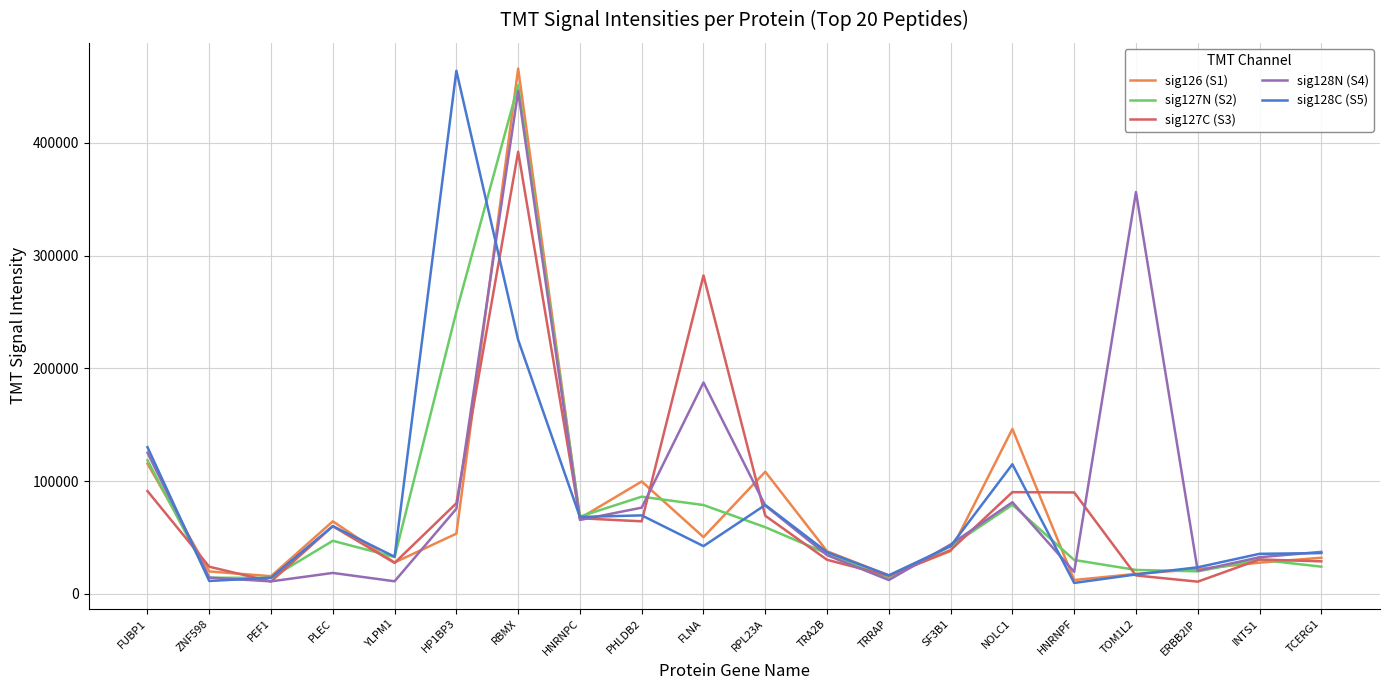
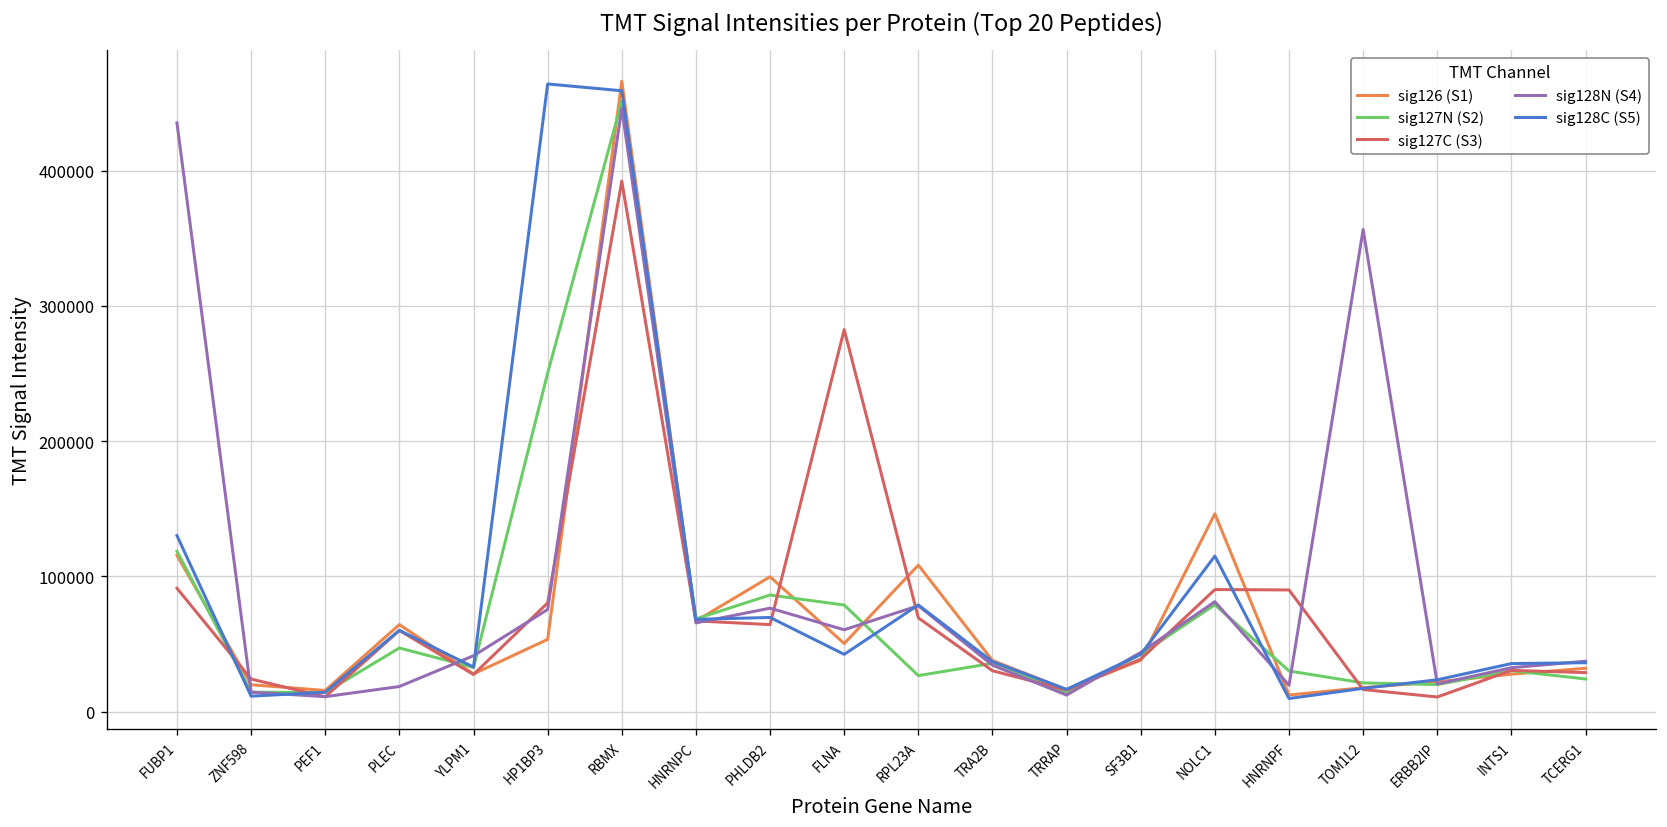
  {
    "sig127N (S2)": {
      "FUBP1": 119000,
      "PLEC": 47000,
      "HP1BP3": 250000,
      "RBMX": 451000,
      "PHLDB2": 86000,
      "FLNA": 79000,
-     "RPL23A": 59000,
+     "RPL23A": 27000,
      "NOLC1": 79000,
      "HNRNPF": 30000,
      "TOM1L2": 21000,
      "TCERG1": 24000
    },
    "sig128N (S4)": {
-     "FUBP1": 125000,
+     "FUBP1": 435000,
      "PLEC": 19000,
-     "YLPM1": 11000,
+     "YLPM1": 41000,
      "HP1BP3": 75000,
      "RBMX": 446000,
      "PHLDB2": 76000,
-     "FLNA": 188000,
+     "FLNA": 61000,
      "NOLC1": 81000,
      "HNRNPF": 19000,
      "TOM1L2": 356000
    },
    "sig128C (S5)": {
      "FUBP1": 130000,
      "ZNF598": 11000,
      "HP1BP3": 464000,
-     "RBMX": 225000,
+     "RBMX": 459000,
      "PHLDB2": 70000,
      "FLNA": 42000,
      "NOLC1": 115000,
      "HNRNPF": 10000,
      "INTS1": 36000
    }
  }
